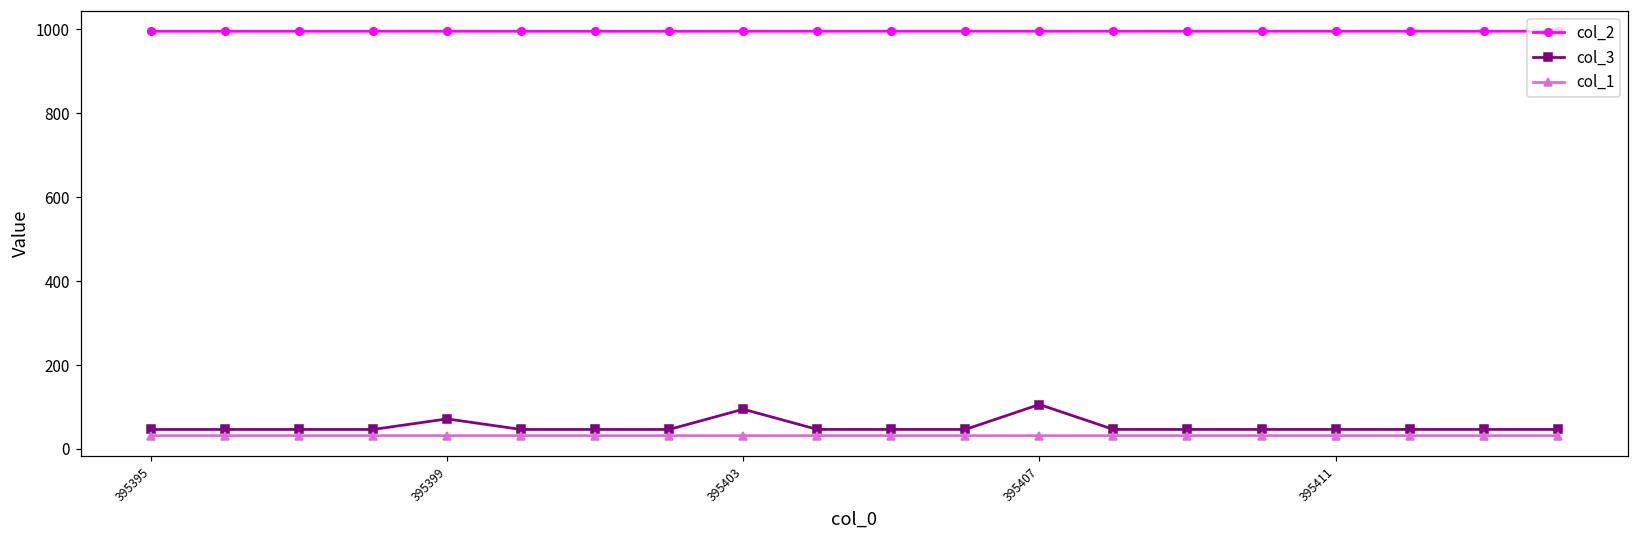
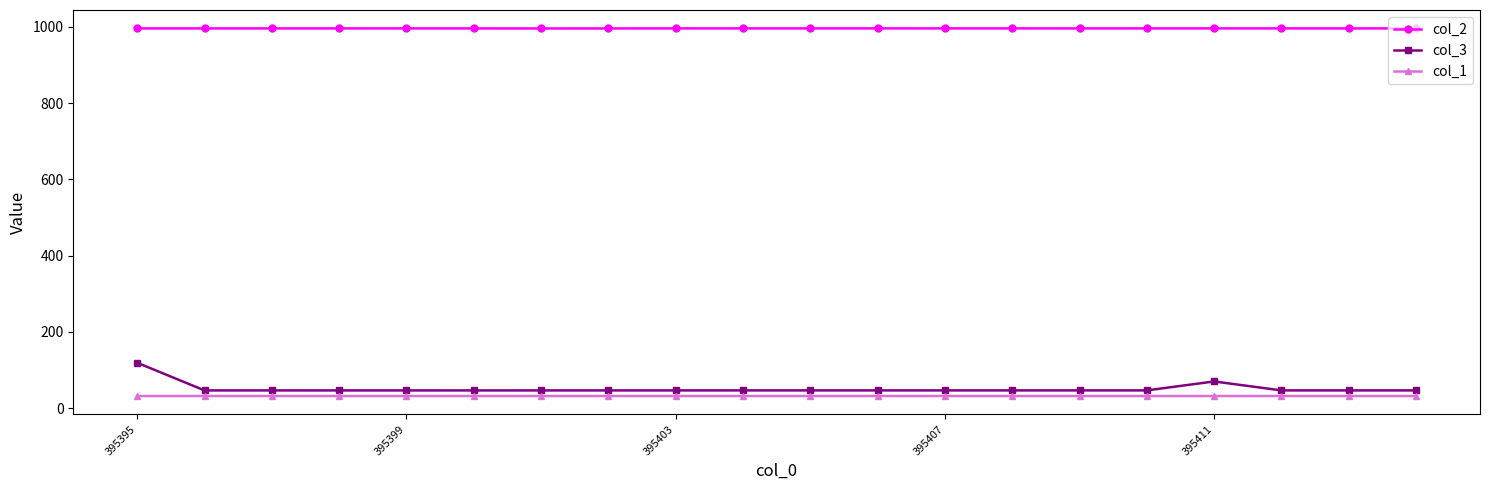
  {
    "col_2": {
      "395395": 1000,
      "395399": 1000,
      "395403": 1000,
      "395407": 1000,
      "395411": 1000
    },
    "col_3": {
-     "395395": 50,
-     "395399": 70,
-     "395403": 90,
-     "395407": 110,
-     "395411": 50
+     "395395": 120,
+     "395399": 50,
+     "395403": 50,
+     "395407": 50,
+     "395411": 70
    },
    "col_1": {
      "395395": 30,
      "395399": 30,
      "395403": 30,
      "395407": 30,
      "395411": 30
    }
  }
